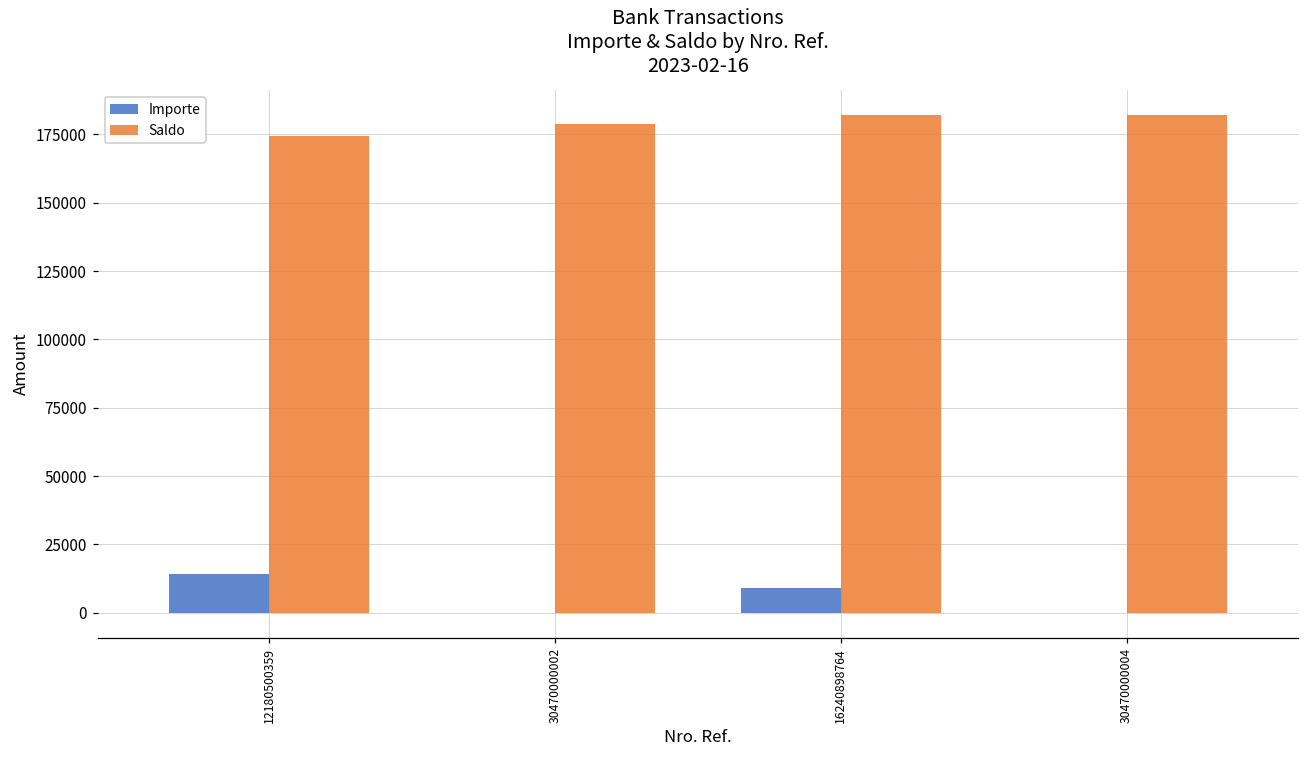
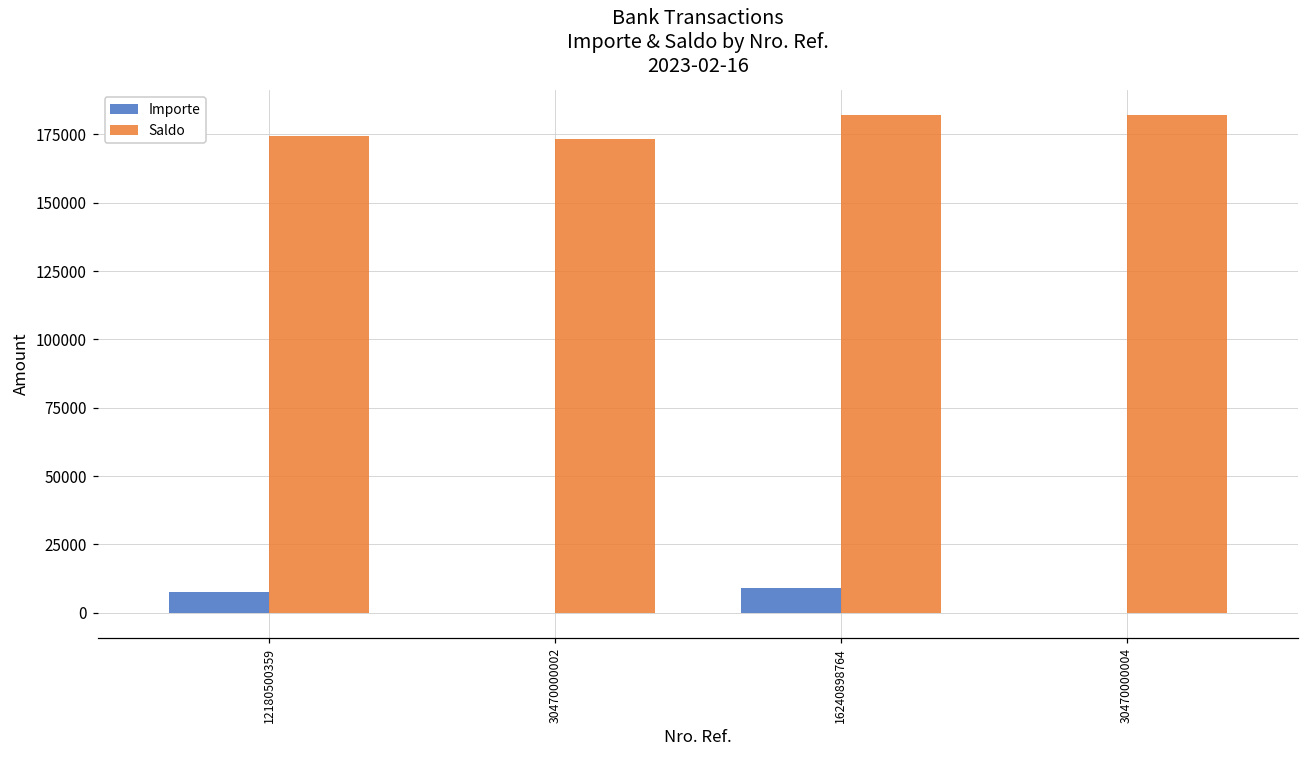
  {
    "Importe": {
-     "12180500359": 14000,
+     "12180500359": 7000,
      "16240898764": 9000
    },
    "Saldo": {
      "12180500359": 175000,
-     "30470000002": 179000,
+     "30470000002": 173000,
      "16240898764": 182000,
      "30470000004": 182000
    }
  }
